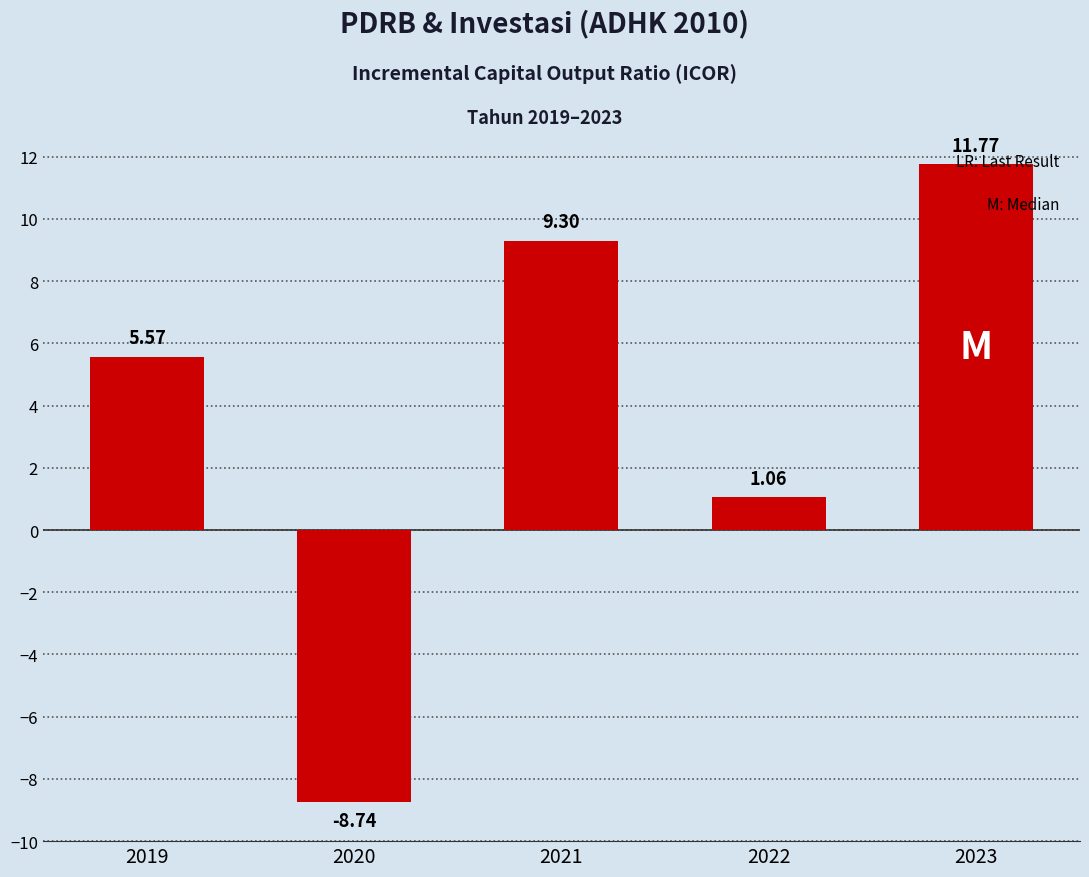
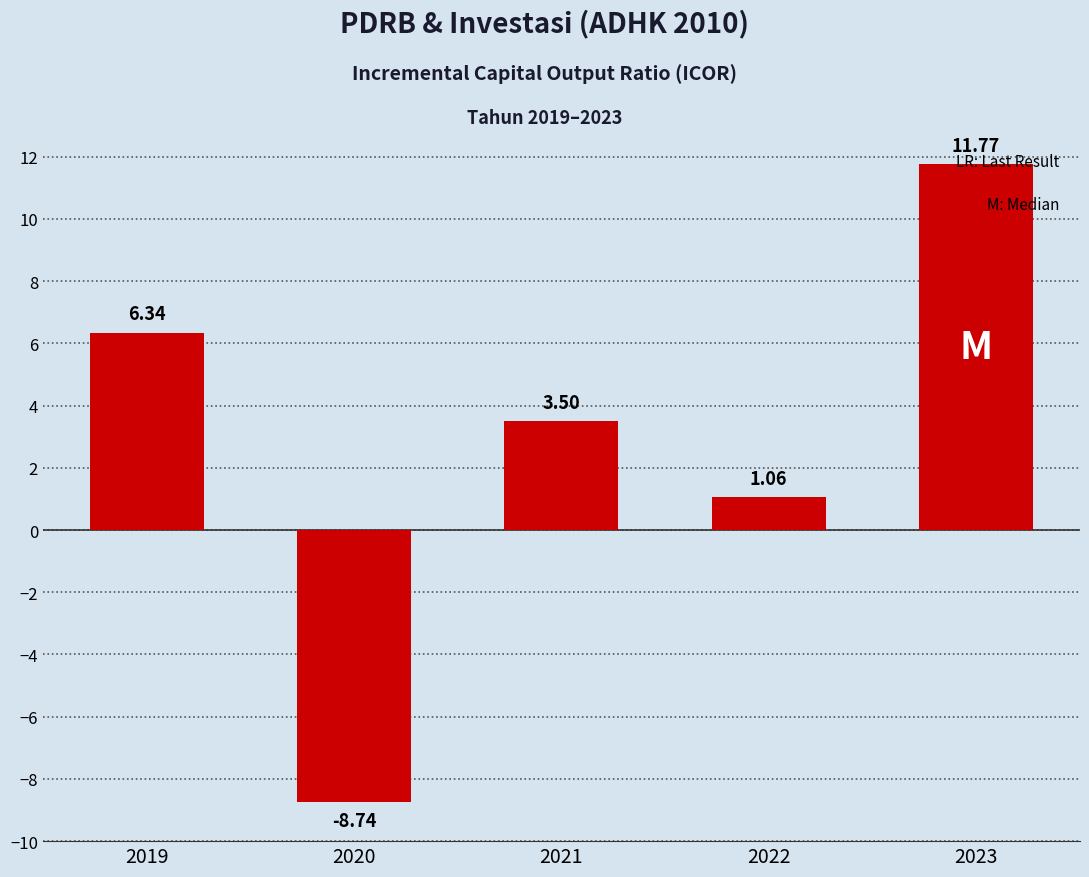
  {
-   "2019": 5.57,
+   "2019": 6.34,
    "2020": -8.74,
-   "2021": 9.30,
+   "2021": 3.50,
    "2022": 1.06,
    "2023": 11.77
  }
